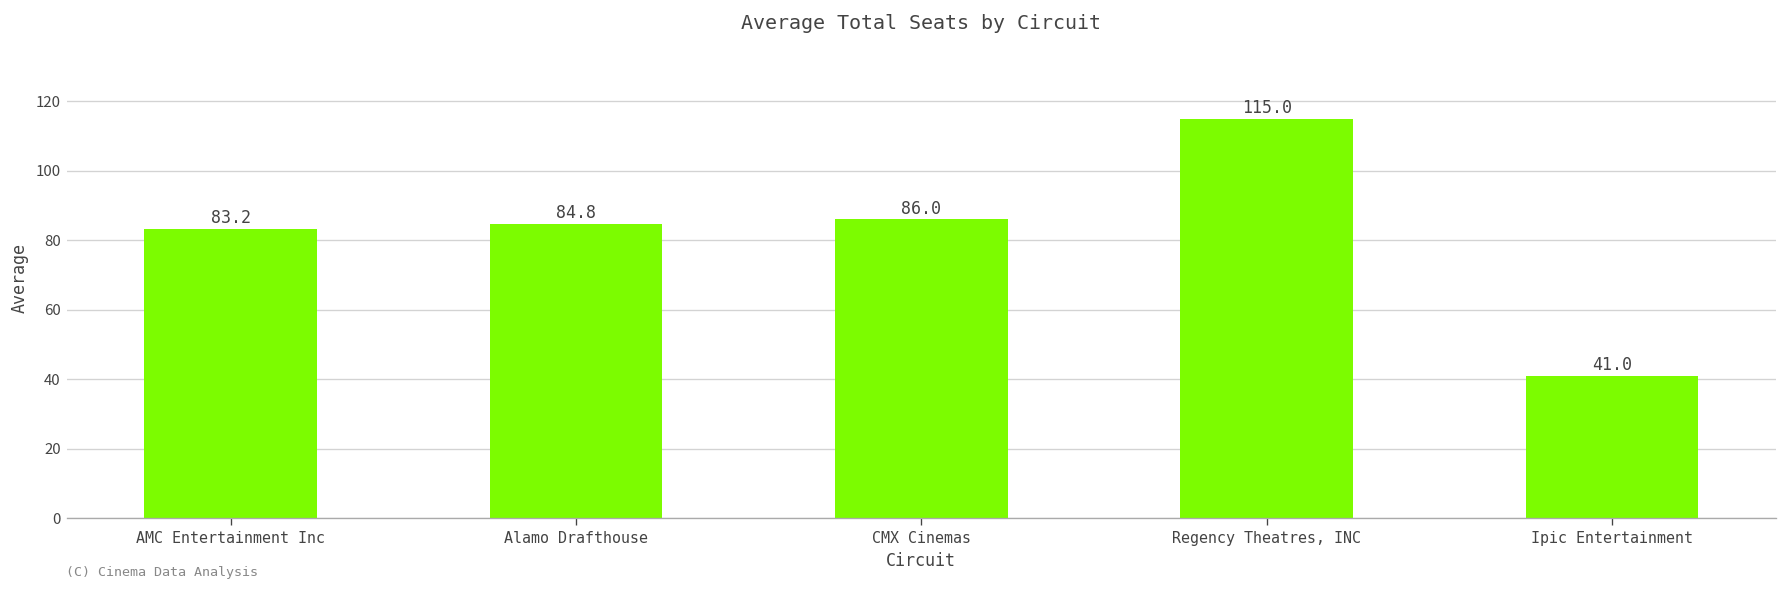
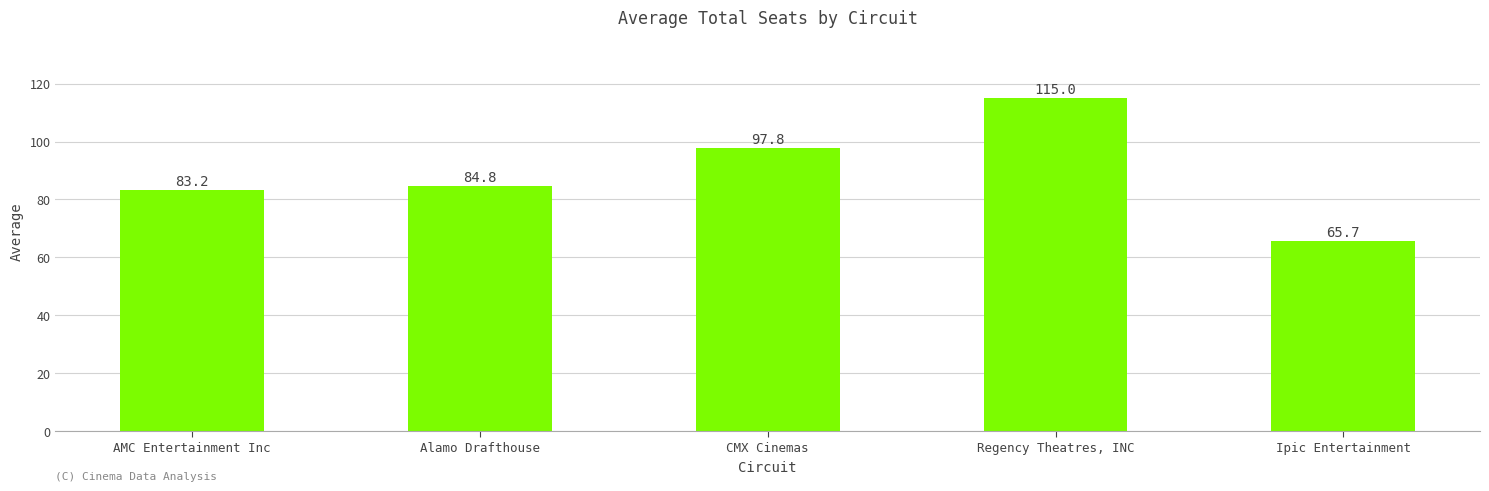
  {
    "AMC Entertainment Inc": 83.2,
    "Alamo Drafthouse": 84.8,
-   "CMX Cinemas": 86.0,
+   "CMX Cinemas": 97.8,
    "Regency Theatres, INC": 115.0,
-   "Ipic Entertainment": 41.0
+   "Ipic Entertainment": 65.7
  }
